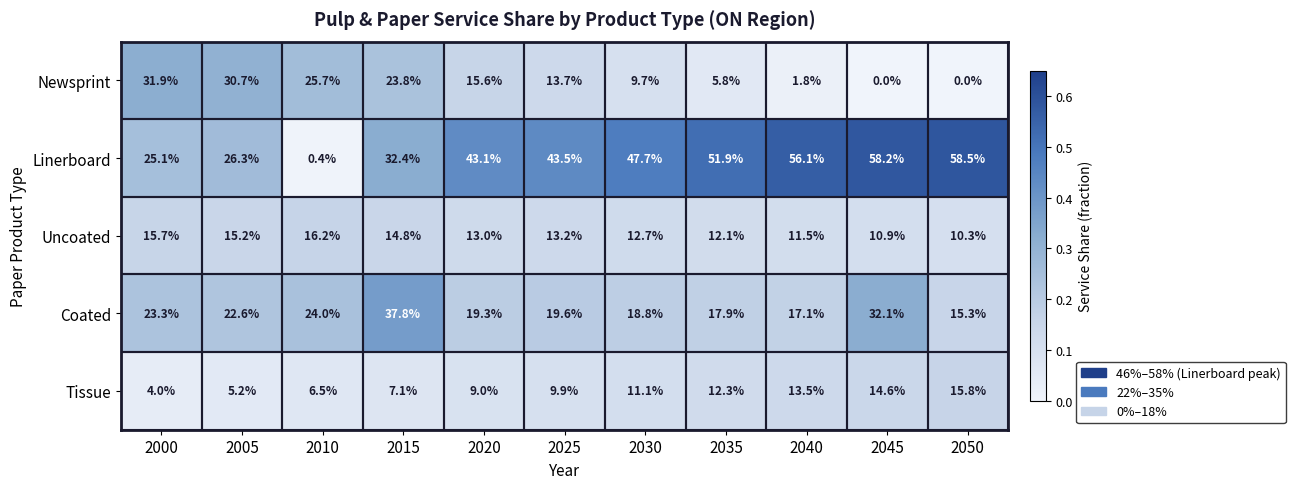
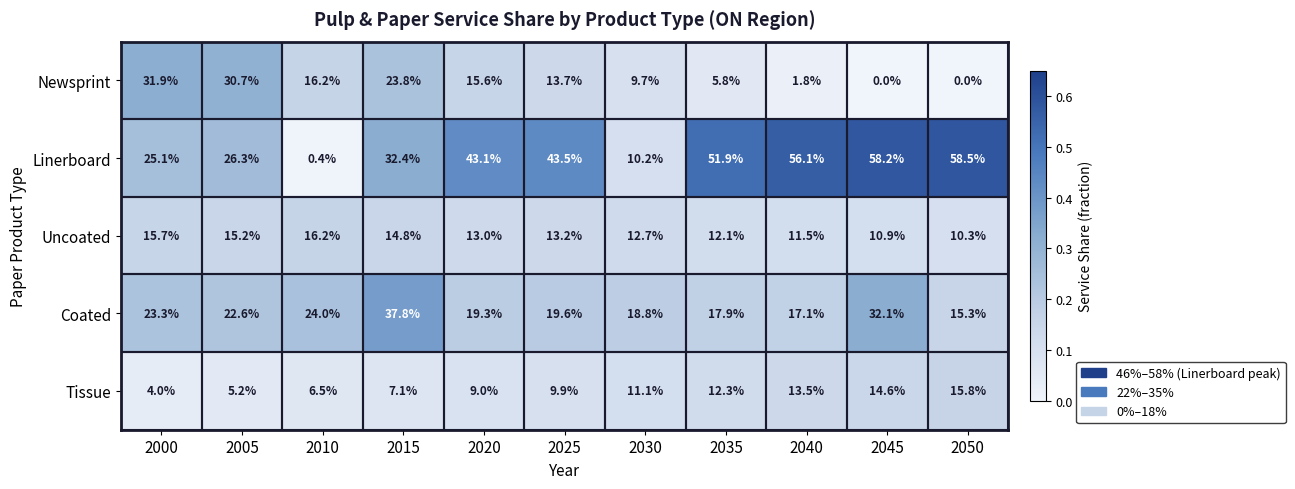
  {
    "Newsprint": {
      "2000": "31.9%",
      "2005": "30.7%",
-     "2010": "25.7%",
+     "2010": "16.2%",
      "2015": "23.8%",
      "2020": "15.6%",
      "2025": "13.7%",
      "2030": "9.7%",
      "2035": "5.8%",
      "2040": "1.8%",
      "2045": "0.0%",
      "2050": "0.0%"
    },
    "Linerboard": {
      "2000": "25.1%",
      "2005": "26.3%",
      "2010": "0.4%",
      "2015": "32.4%",
      "2020": "43.1%",
      "2025": "43.5%",
-     "2030": "47.7%",
+     "2030": "10.2%",
      "2035": "51.9%",
      "2040": "56.1%",
      "2045": "58.2%",
      "2050": "58.5%"
    },
    "Uncoated": {
      "2000": "15.7%",
      "2005": "15.2%",
      "2010": "16.2%",
      "2015": "14.8%",
      "2020": "13.0%",
      "2025": "13.2%",
      "2030": "12.7%",
      "2035": "12.1%",
      "2040": "11.5%",
      "2045": "10.9%",
      "2050": "10.3%"
    },
    "Coated": {
      "2000": "23.3%",
      "2005": "22.6%",
      "2010": "24.0%",
      "2015": "37.8%",
      "2020": "19.3%",
      "2025": "19.6%",
      "2030": "18.8%",
      "2035": "17.9%",
      "2040": "17.1%",
      "2045": "32.1%",
      "2050": "15.3%"
    },
    "Tissue": {
      "2000": "4.0%",
      "2005": "5.2%",
      "2010": "6.5%",
      "2015": "7.1%",
      "2020": "9.0%",
      "2025": "9.9%",
      "2030": "11.1%",
      "2035": "12.3%",
      "2040": "13.5%",
      "2045": "14.6%",
      "2050": "15.8%"
    }
  }
